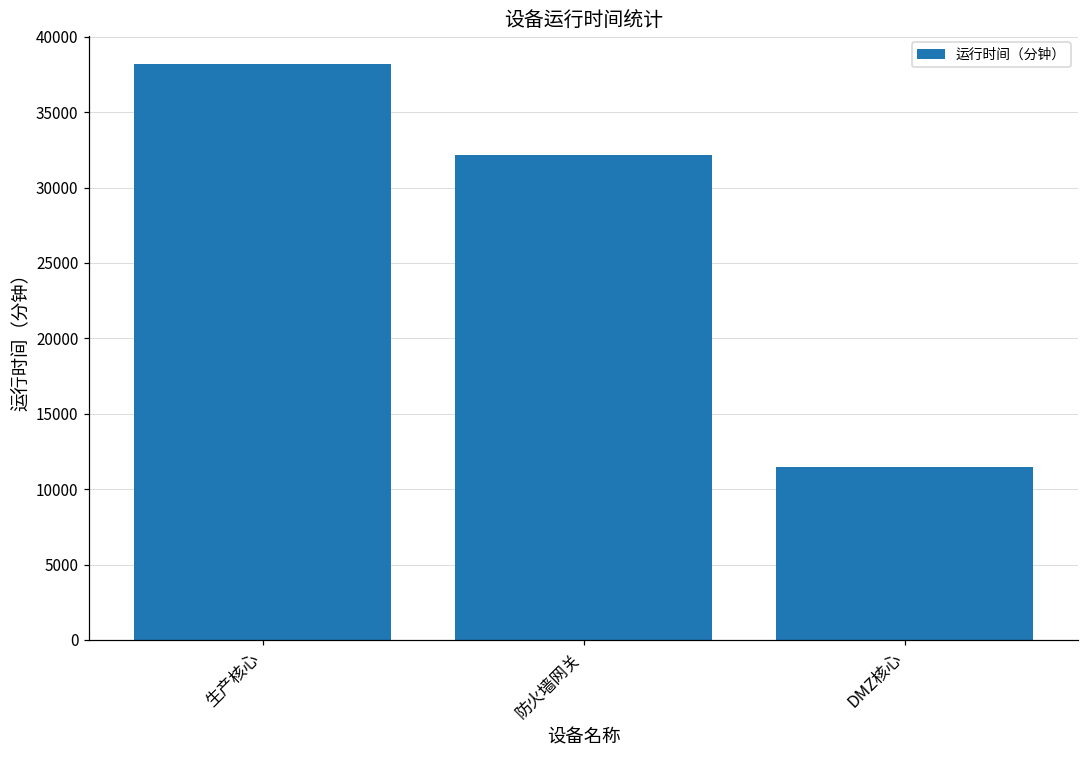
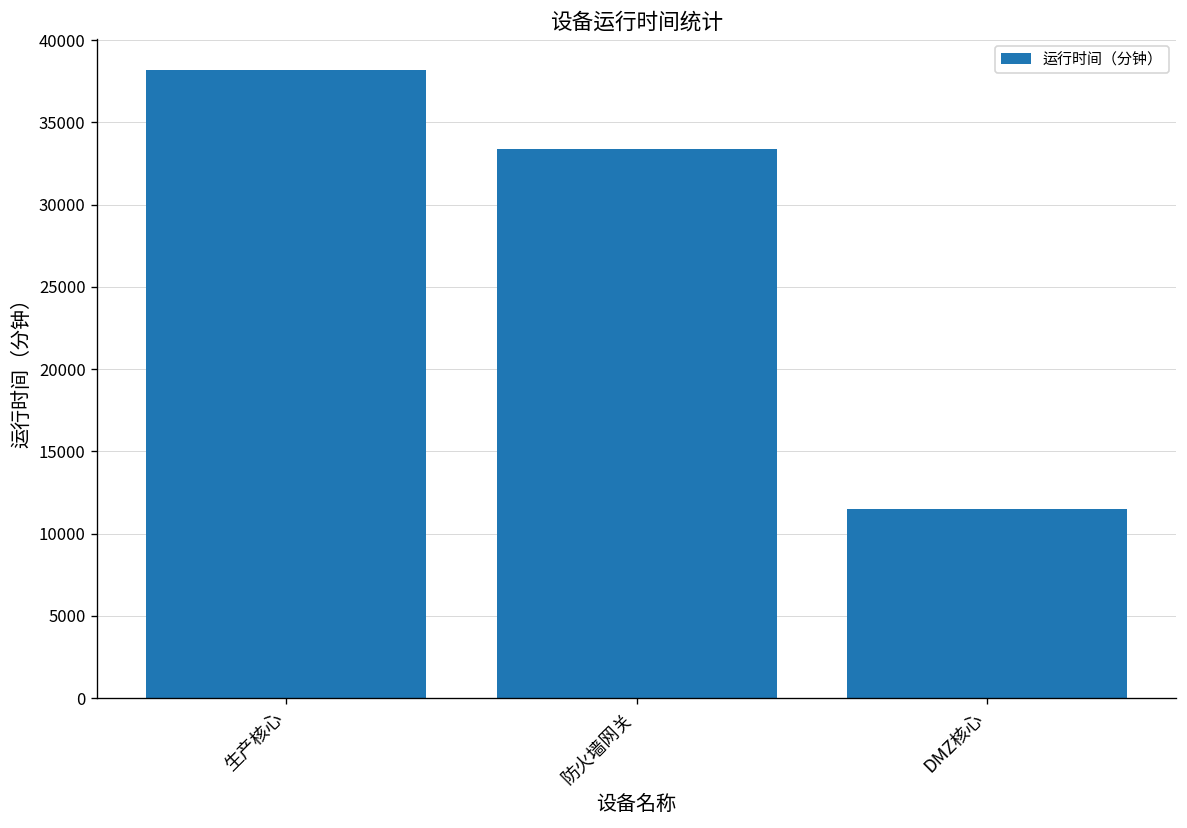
  {
    "生产核心": 38200,
-   "防火墙网关": 32200,
+   "防火墙网关": 33400,
    "DMZ核心": 11500
  }
